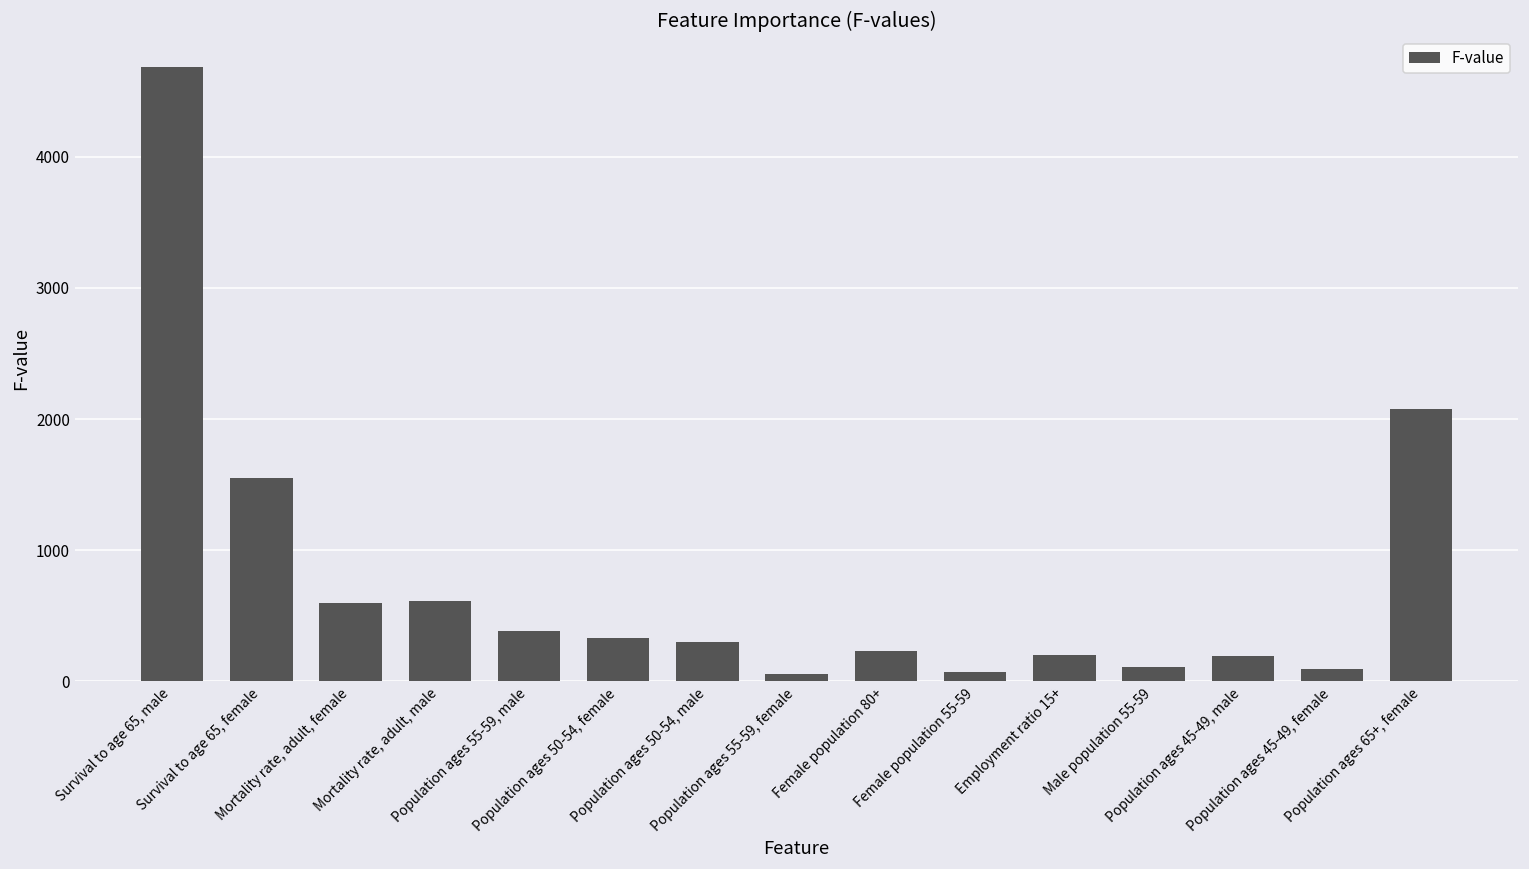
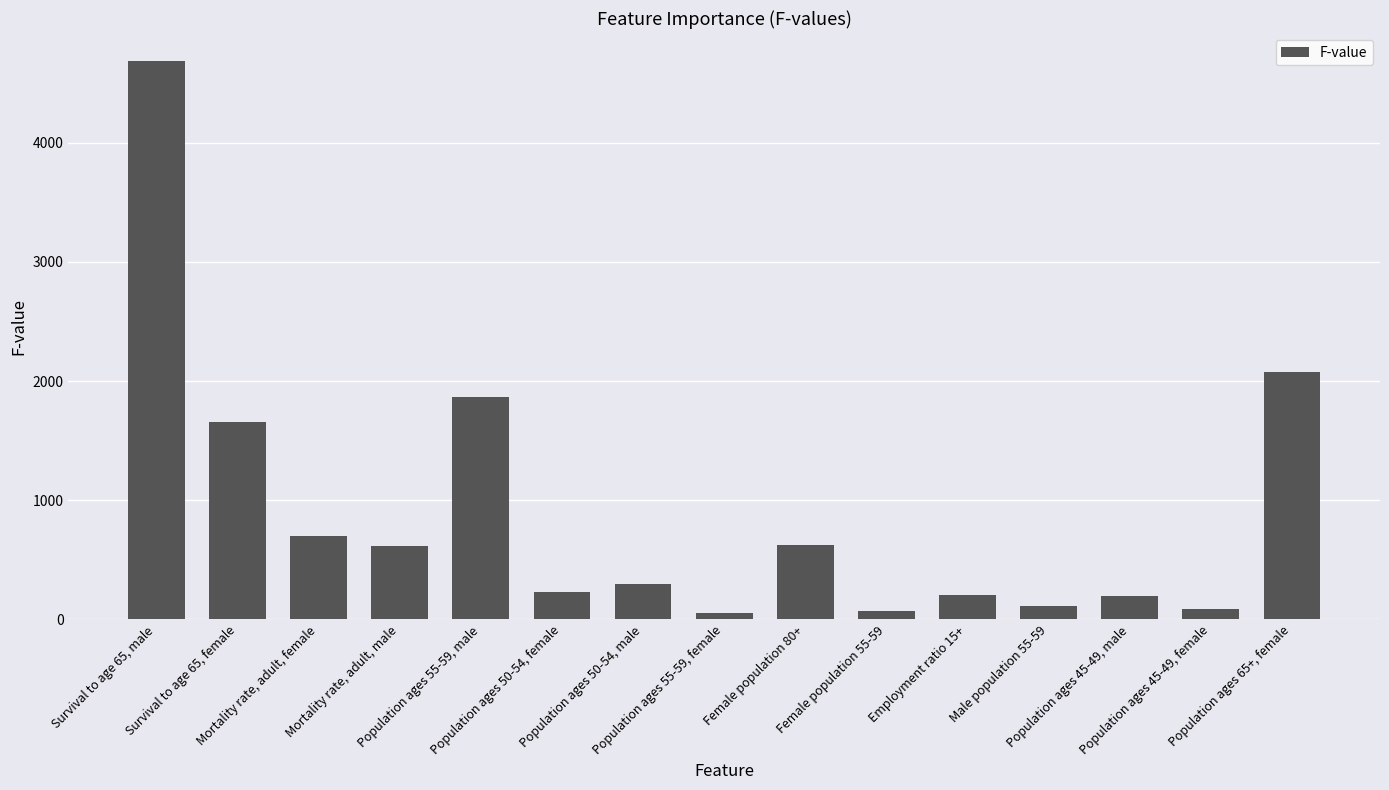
  {
    "Survival to age 65, male": 4680,
-   "Survival to age 65, female": 1550,
-   "Mortality rate, adult, female": 600,
+   "Survival to age 65, female": 1660,
+   "Mortality rate, adult, female": 700,
    "Mortality rate, adult, male": 610,
-   "Population ages 55-59, male": 390,
-   "Population ages 50-54, female": 330,
+   "Population ages 55-59, male": 1870,
+   "Population ages 50-54, female": 230,
    "Population ages 50-54, male": 300,
    "Population ages 55-59, female": 60,
-   "Female population 80+": 230,
+   "Female population 80+": 620,
    "Female population 55-59": 70,
    "Employment ratio 15+": 200,
    "Male population 55-59": 110,
    "Population ages 45-49, male": 200,
    "Population ages 45-49, female": 90,
    "Population ages 65+, female": 2070
  }
